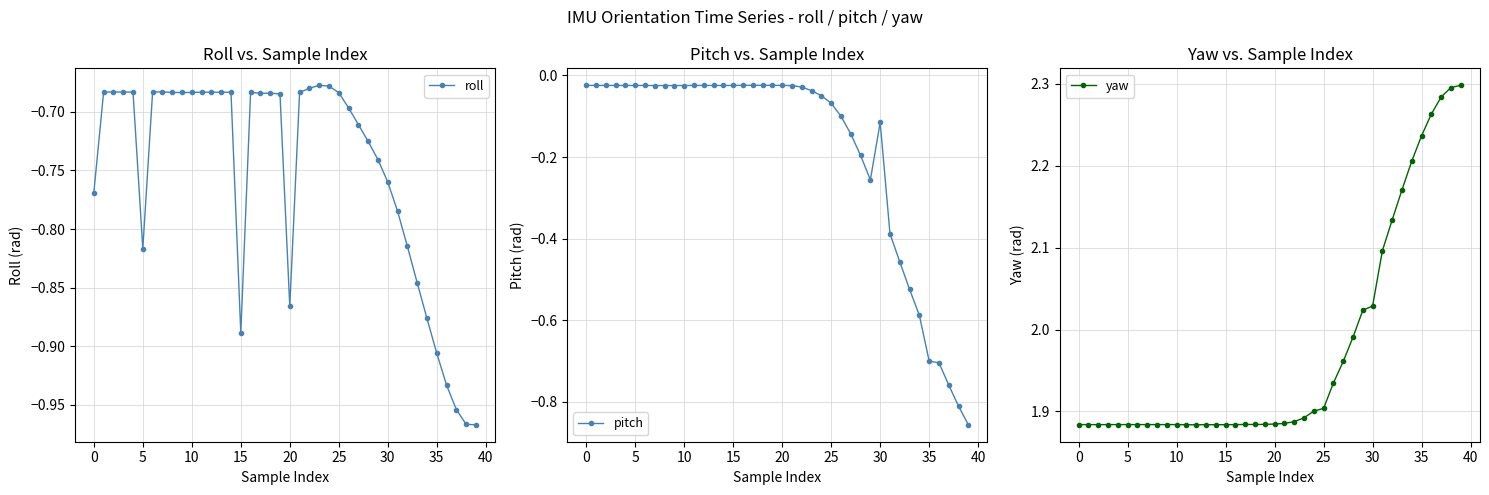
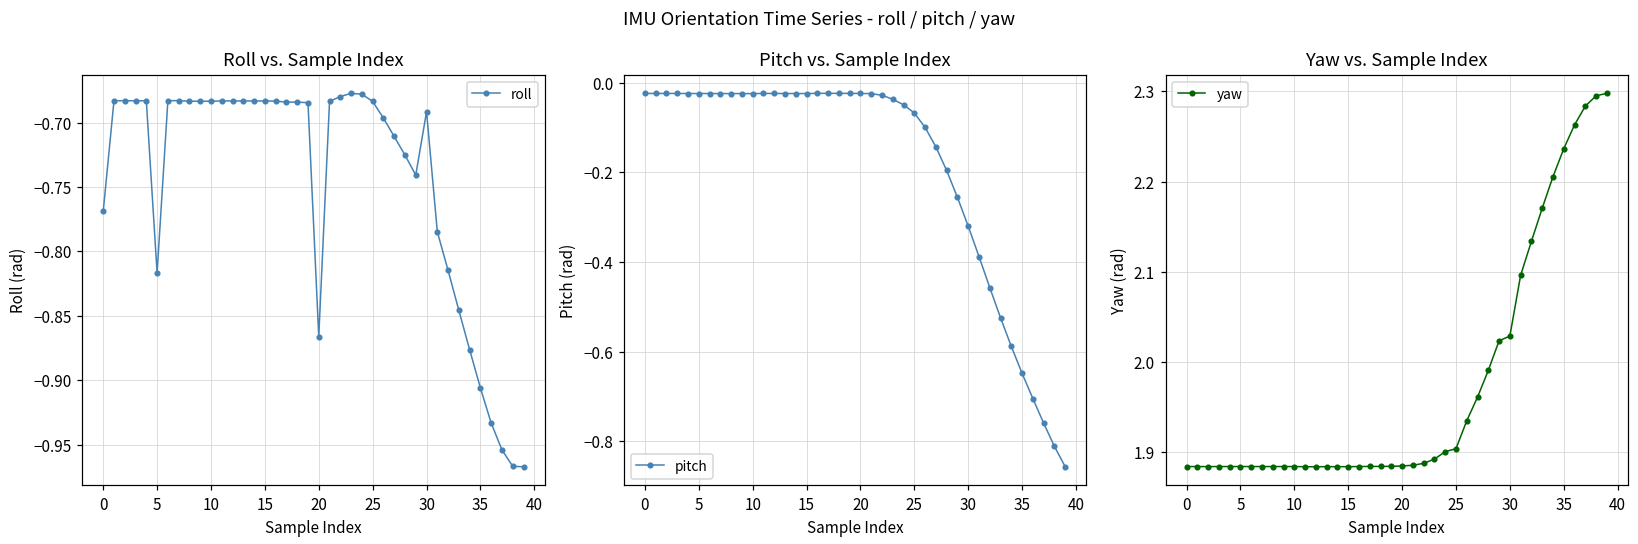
  {
    "Roll vs. Sample Index": {
      "0": -0.769,
      "5": -0.817,
      "10": -0.683,
-     "15": -0.889,
+     "15": -0.683,
      "20": -0.866,
      "25": -0.684,
-     "30": -0.760,
+     "30": -0.692,
      "35": -0.906
    },
    "Pitch vs. Sample Index": {
      "0": -0.02,
      "5": -0.02,
      "10": -0.02,
      "15": -0.02,
      "20": -0.02,
      "25": -0.07,
-     "30": -0.12,
-     "35": -0.70
+     "30": -0.32,
+     "35": -0.65
    },
    "Yaw vs. Sample Index": {
      "0": 1.88,
      "5": 1.88,
      "10": 1.88,
      "15": 1.88,
      "20": 1.88,
      "25": 1.90,
      "30": 2.03,
      "35": 2.24
    }
  }
